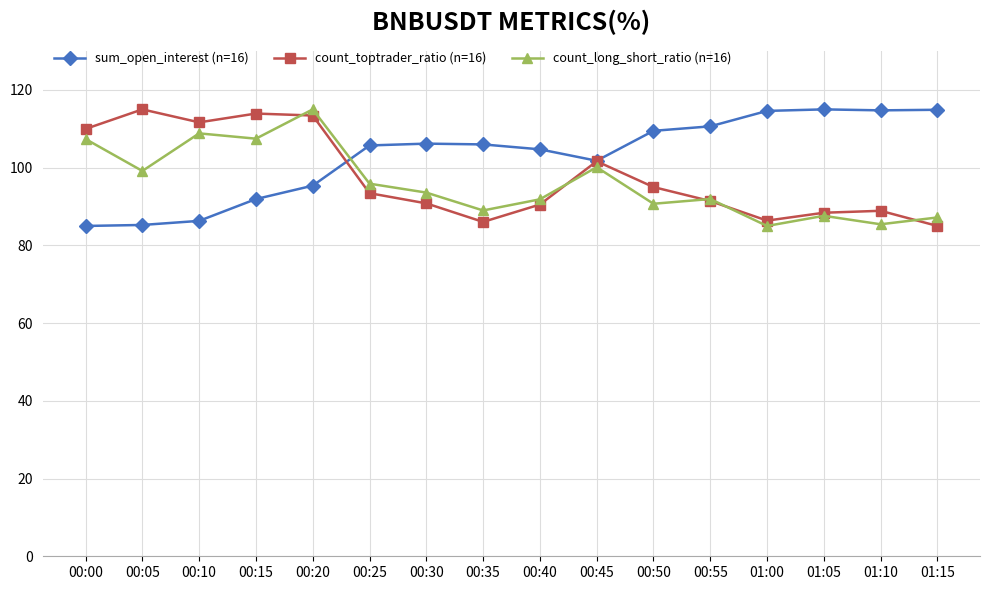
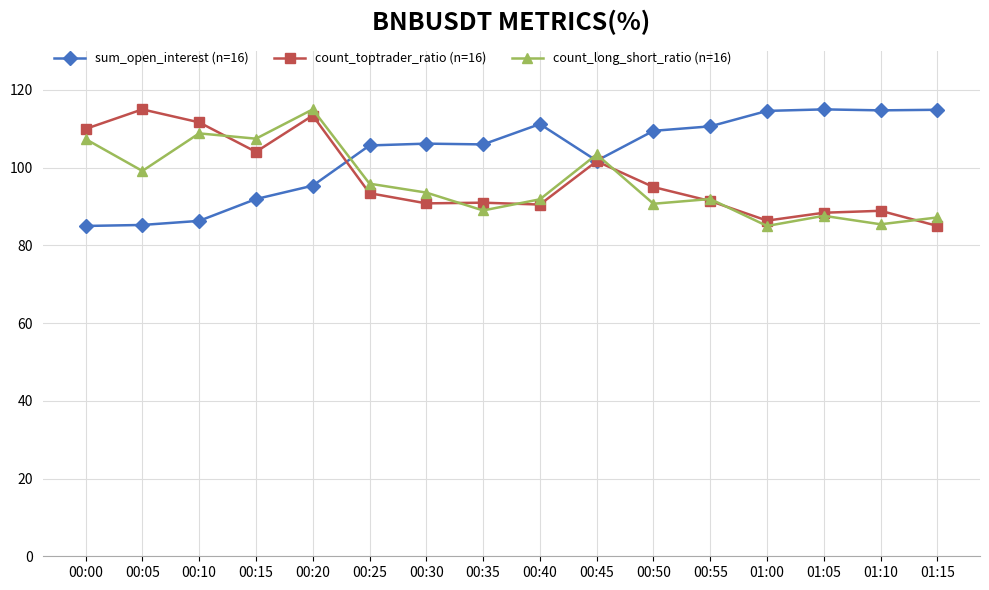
  {
    "sum_open_interest (n=16)": {
      "00:00": 85,
      "00:05": 85,
      "00:10": 86,
      "00:15": 92,
      "00:20": 95,
      "00:25": 106,
      "00:30": 106,
      "00:35": 106,
-     "00:40": 105,
+     "00:40": 111,
      "00:50": 109,
      "00:55": 111,
      "01:00": 115,
      "01:05": 115,
      "01:10": 115,
      "01:15": 115
    },
    "count_toptrader_ratio (n=16)": {
      "00:00": 110,
      "00:05": 115,
      "00:10": 112,
-     "00:15": 114,
+     "00:15": 104,
      "00:20": 113,
      "00:25": 93,
      "00:30": 91,
-     "00:35": 86,
+     "00:35": 91,
      "00:40": 91,
      "00:50": 95,
      "01:00": 86,
      "01:05": 88,
      "01:10": 89,
      "01:15": 85
    },
    "count_long_short_ratio (n=16)": {
      "00:00": 107,
      "00:05": 99,
      "00:10": 109,
      "00:15": 107,
      "00:20": 115,
      "00:25": 96,
      "00:30": 94,
      "00:35": 89,
      "00:40": 92,
-     "00:45": 100,
+     "00:45": 103,
      "00:50": 91,
      "01:00": 85,
      "01:05": 88,
      "01:10": 85,
      "01:15": 87
    }
  }
